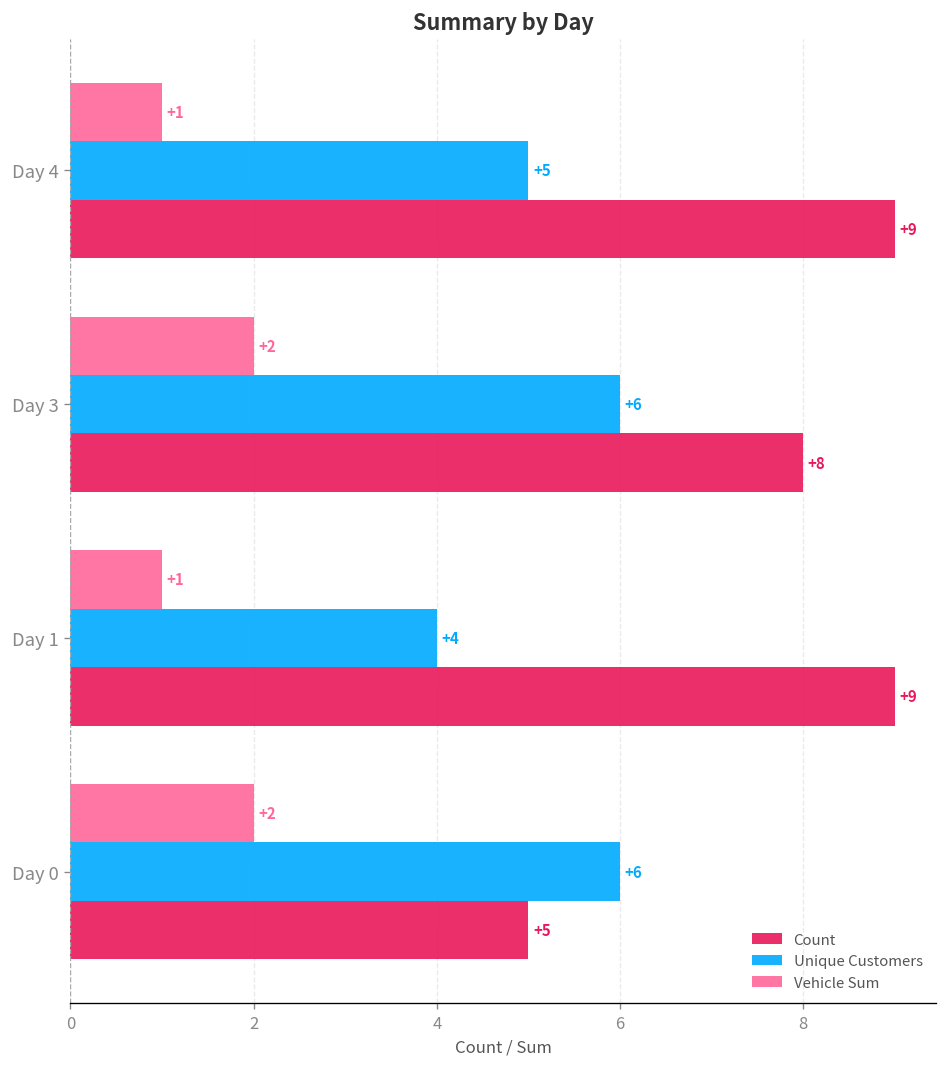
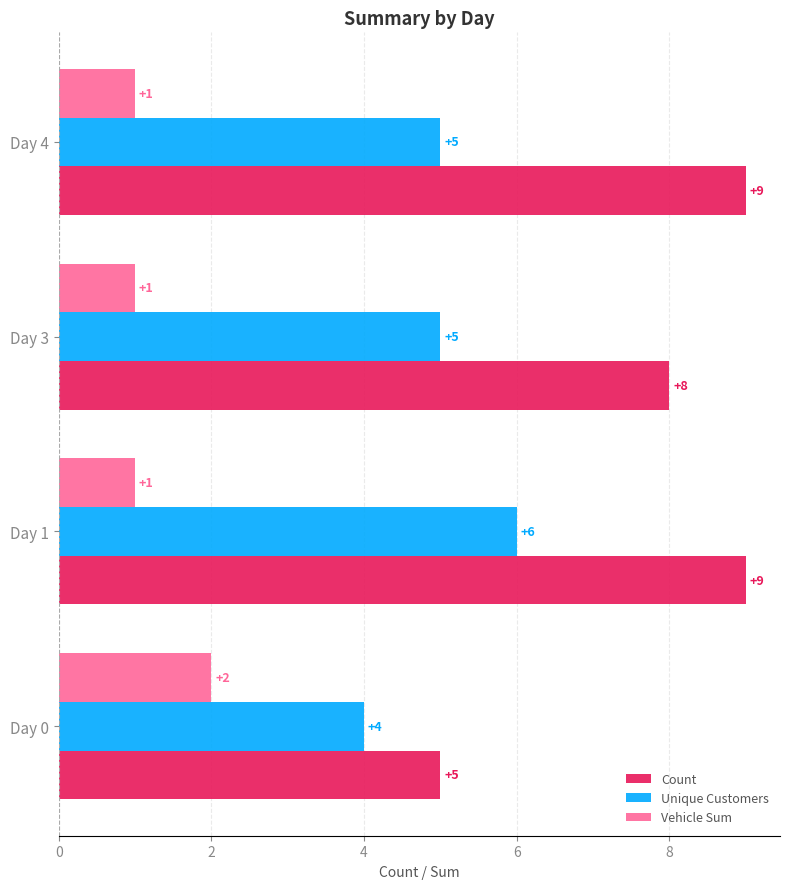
  {
    "Count": {
      "Day 4": "+9",
      "Day 3": "+8",
      "Day 1": "+9",
      "Day 0": "+5"
    },
    "Unique Customers": {
      "Day 4": "+5",
-     "Day 3": "+6",
-     "Day 1": "+4",
-     "Day 0": "+6"
+     "Day 3": "+5",
+     "Day 1": "+6",
+     "Day 0": "+4"
    },
    "Vehicle Sum": {
      "Day 4": "+1",
-     "Day 3": "+2",
+     "Day 3": "+1",
      "Day 1": "+1",
      "Day 0": "+2"
    }
  }
